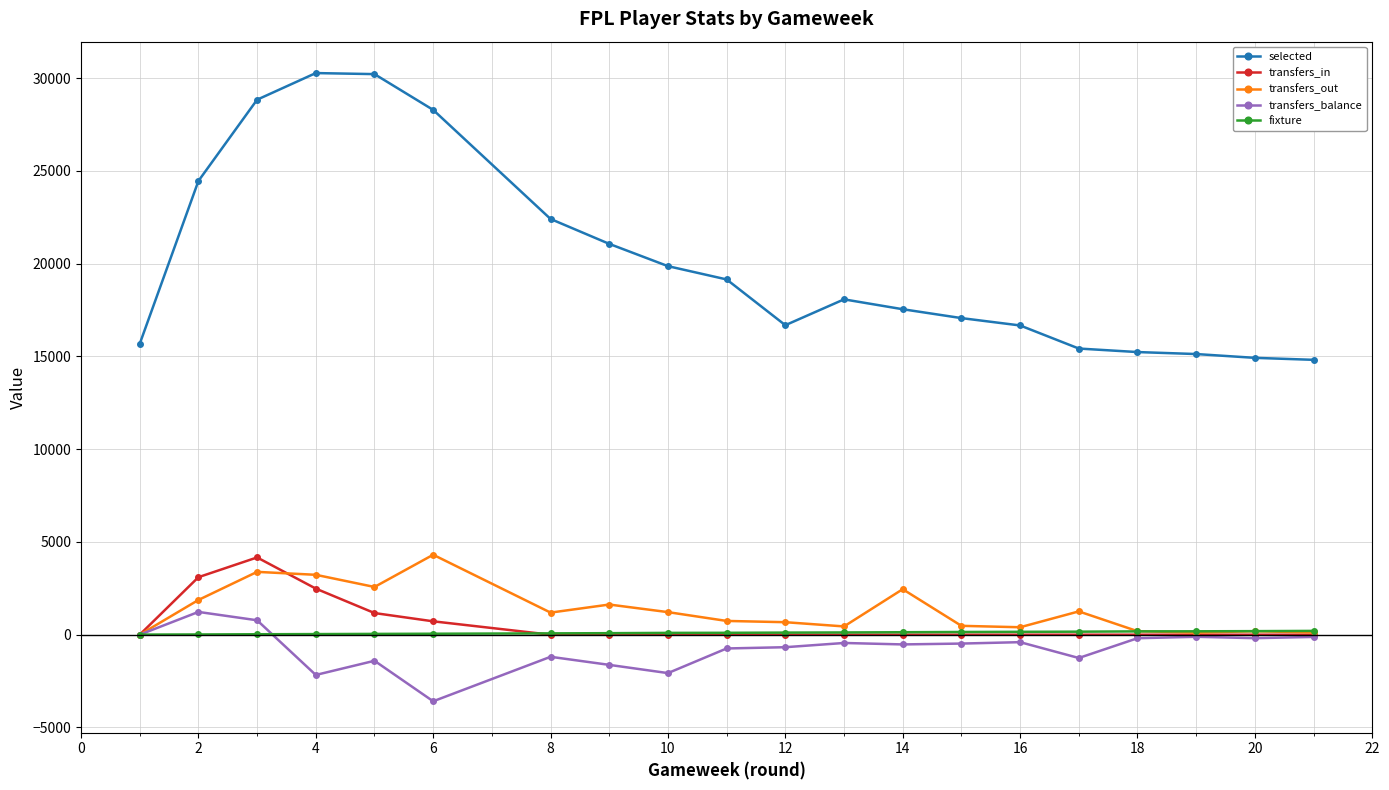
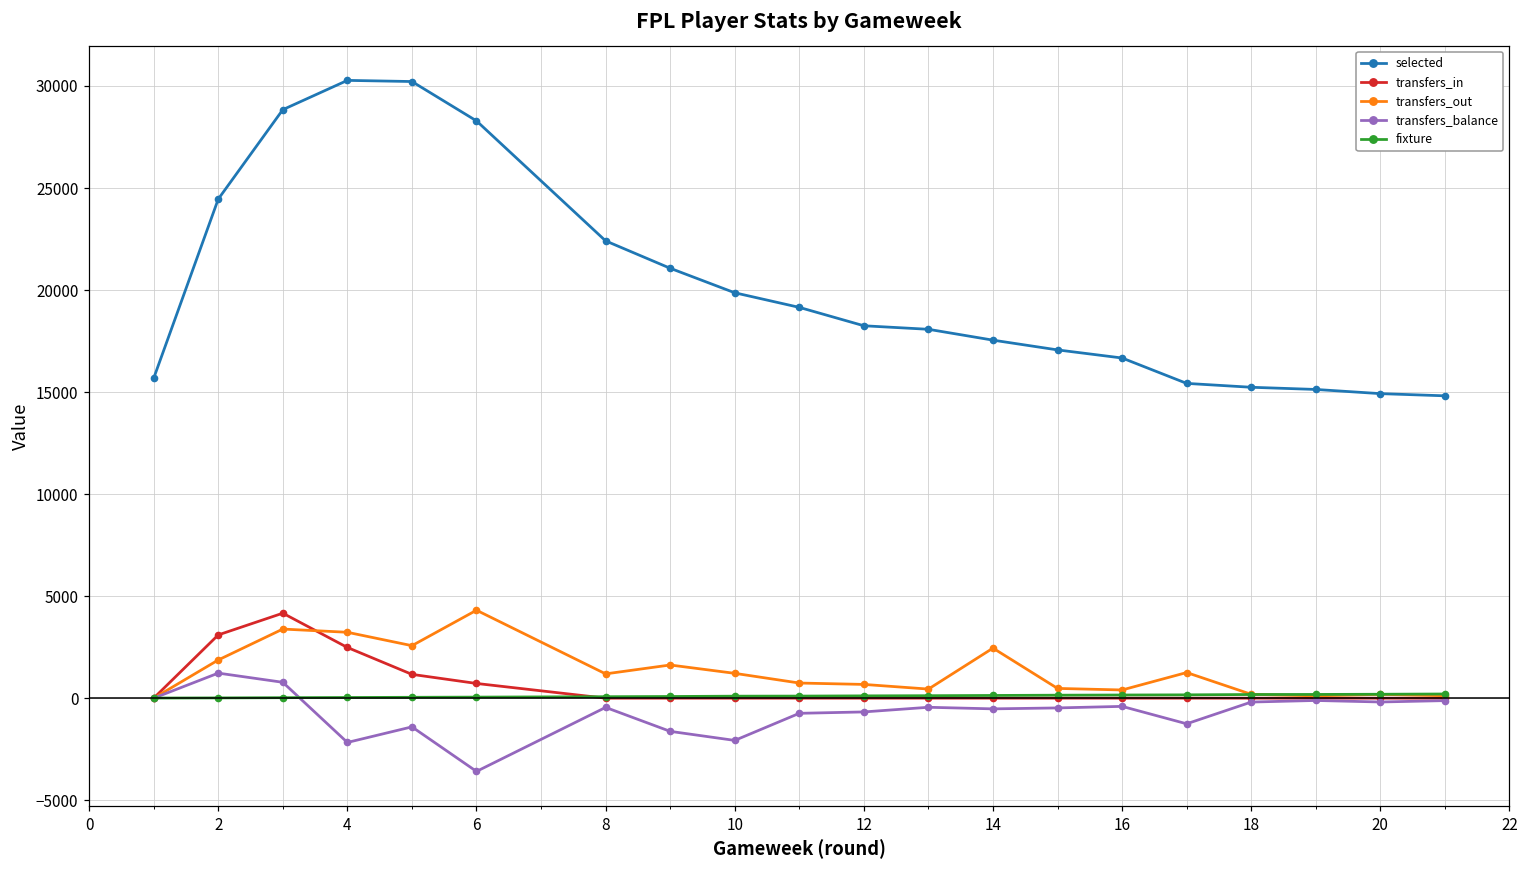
  {
    "selected": {
      "2": 24500,
      "4": 30300,
      "6": 28300,
      "8": 22400,
      "10": 19900,
-     "12": 16700,
+     "12": 18300,
      "14": 17500,
      "16": 16700,
      "18": 15200,
      "20": 14900
    },
    "transfers_in": {
      "2": 3100,
      "4": 2500,
      "6": 700,
      "16": 0,
      "18": 0,
      "20": 0
    },
    "transfers_out": {
      "2": 1900,
      "4": 3200,
      "6": 4300,
      "8": 1200,
      "10": 1200,
      "12": 700,
      "14": 2500,
      "16": 400
    },
    "transfers_balance": {
      "2": 1200,
      "4": -2200,
      "6": -3600,
-     "8": -1200,
+     "8": -500,
      "10": -2100,
      "12": -700,
      "14": -500,
      "16": -400,
      "18": -200,
      "20": -200
    },
    "fixture": {
      "2": 0,
      "4": 0,
      "6": 100,
      "16": 200
    }
  }
